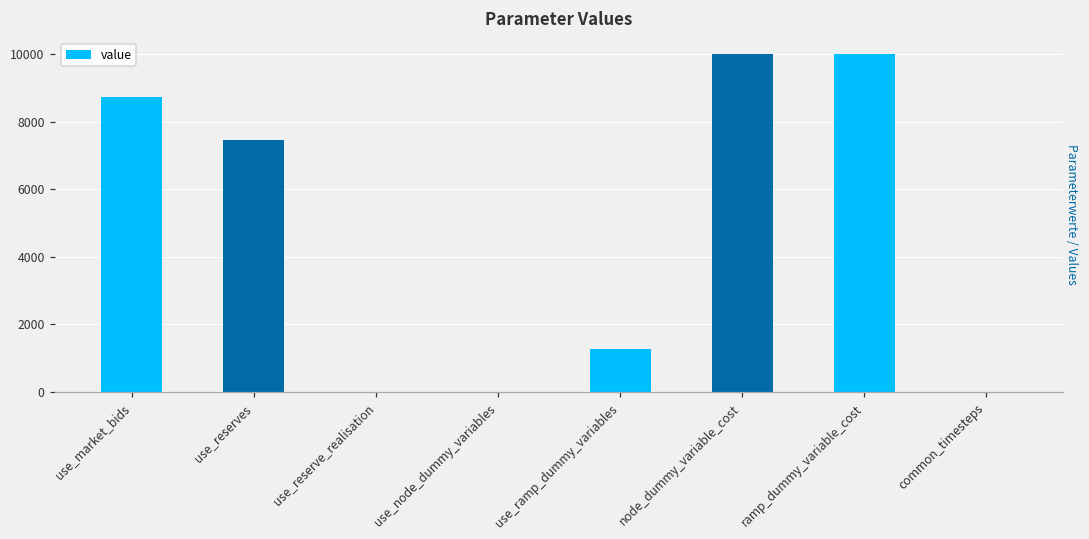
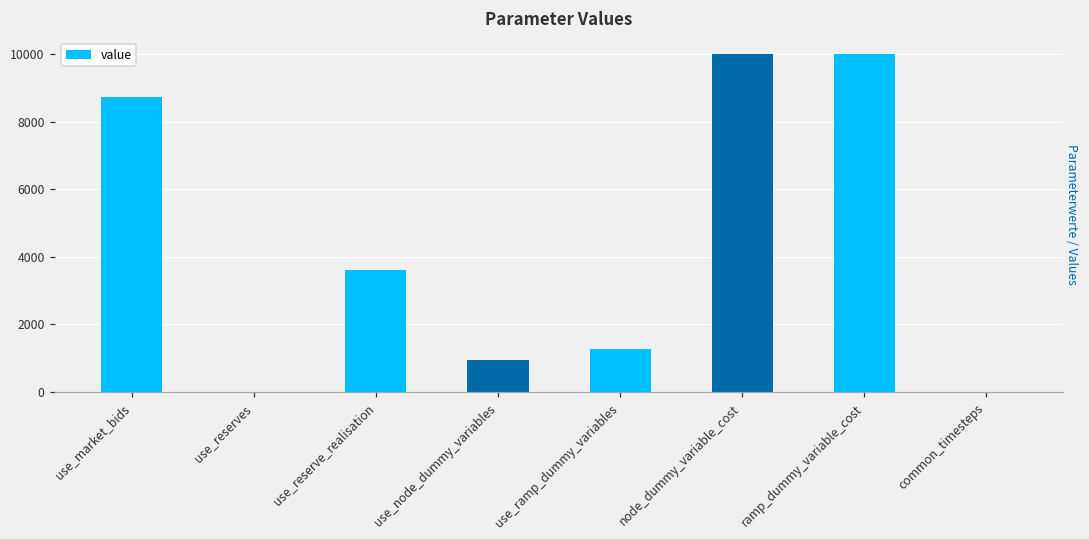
  {
    "use_market_bids": 8700,
-   "use_reserves": 7500,
-   "use_reserve_realisation": 0,
-   "use_node_dummy_variables": 0,
+   "use_reserves": 0,
+   "use_reserve_realisation": 3600,
+   "use_node_dummy_variables": 900,
    "use_ramp_dummy_variables": 1300,
    "node_dummy_variable_cost": 10000,
    "ramp_dummy_variable_cost": 10000,
    "common_timesteps": 0
  }
